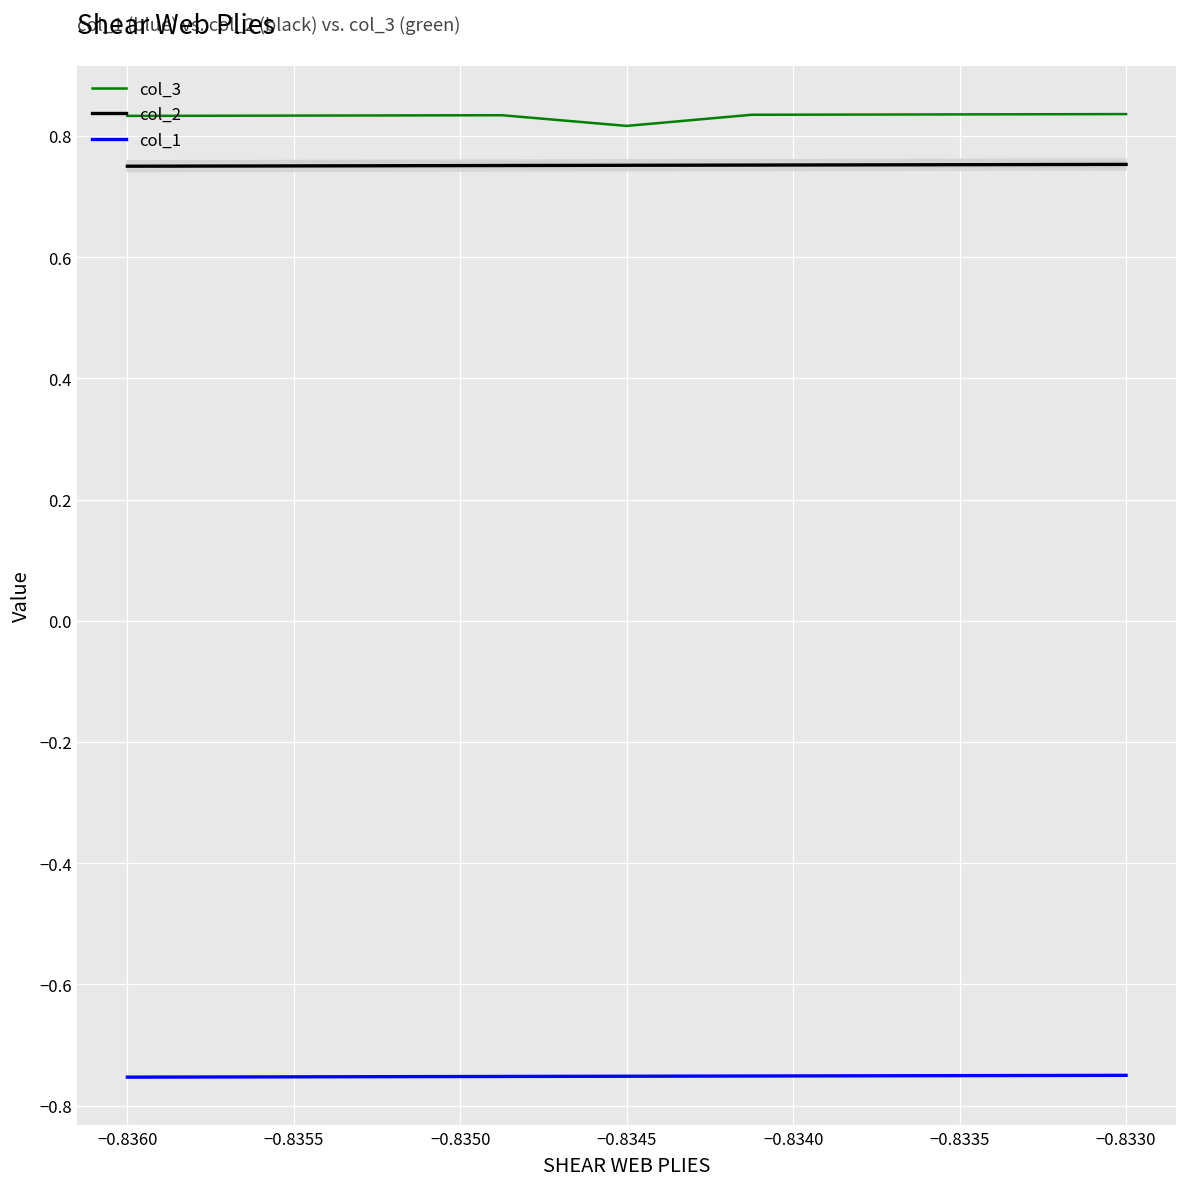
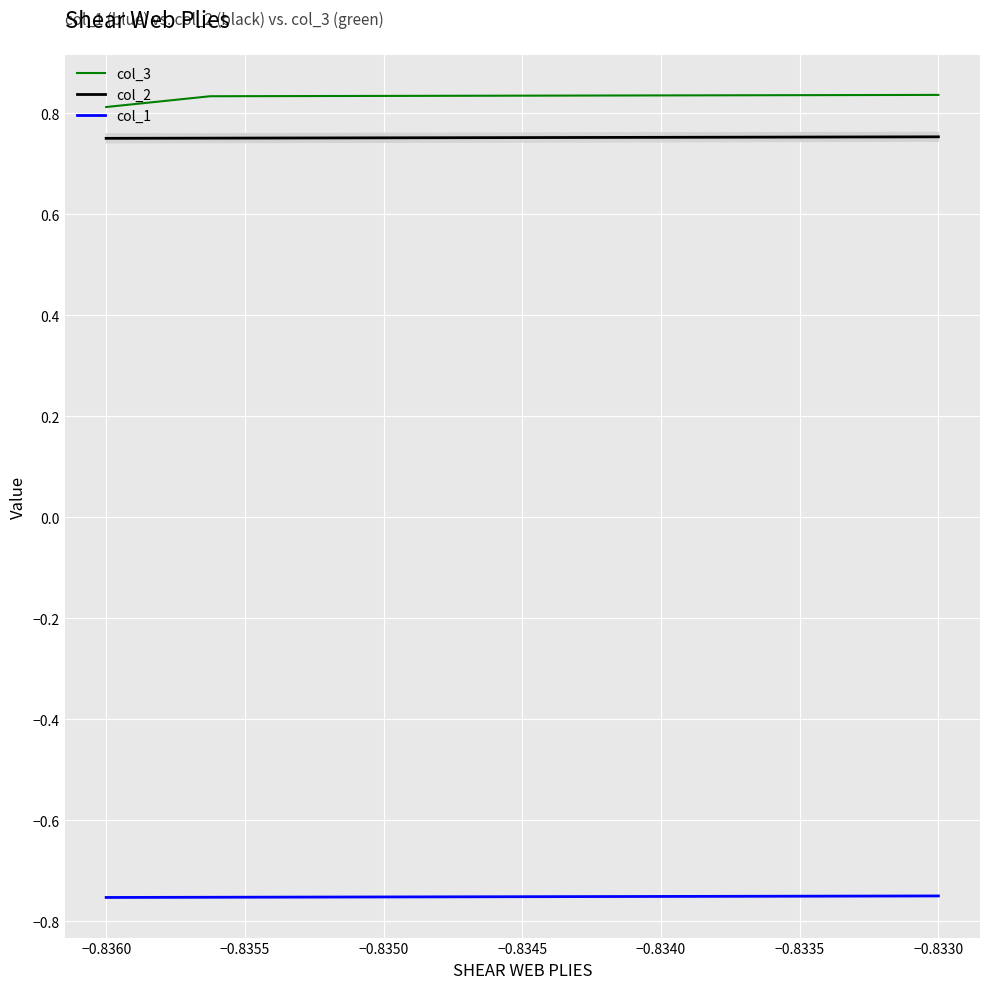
  {
    "col_3": {
-     "−0.8360": 0.83,
-     "−0.8345": 0.82,
+     "−0.8360": 0.81,
+     "−0.8345": 0.83,
      "−0.8330": 0.84
    },
    "col_1": {
      "−0.8360": -0.75,
      "−0.8345": -0.75,
      "−0.8330": -0.75
    }
  }
